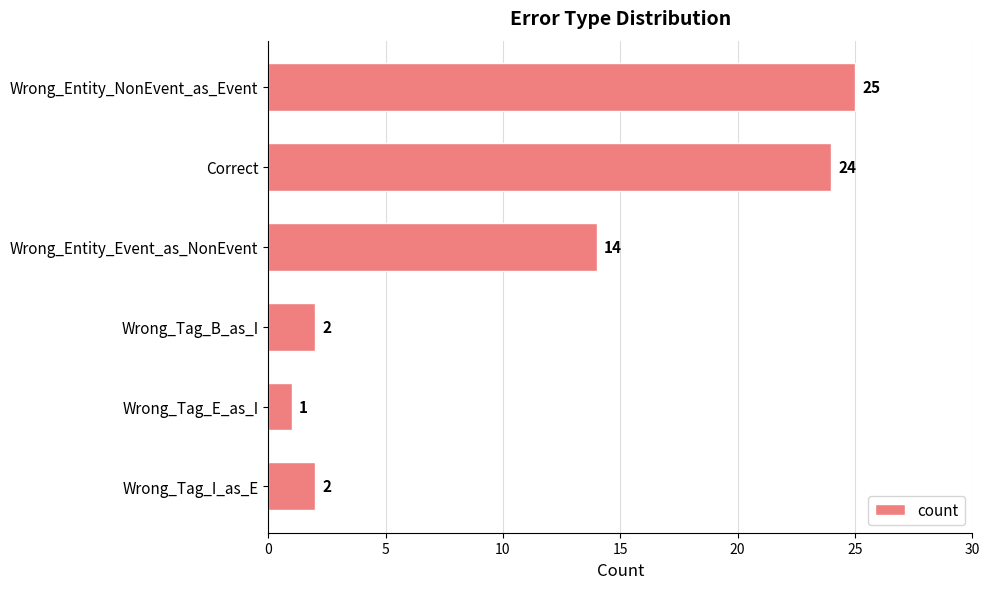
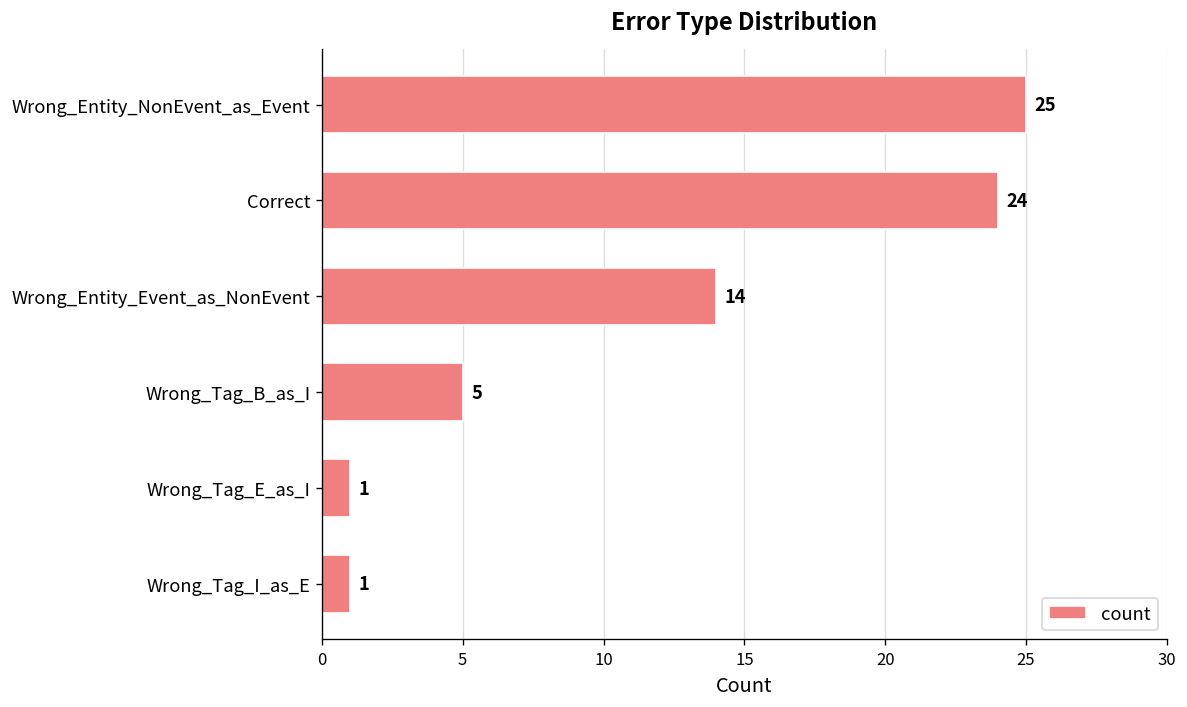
  {
    "Wrong_Entity_NonEvent_as_Event": 25,
    "Correct": 24,
    "Wrong_Entity_Event_as_NonEvent": 14,
-   "Wrong_Tag_B_as_I": 2,
+   "Wrong_Tag_B_as_I": 5,
    "Wrong_Tag_E_as_I": 1,
-   "Wrong_Tag_I_as_E": 2
+   "Wrong_Tag_I_as_E": 1
  }
